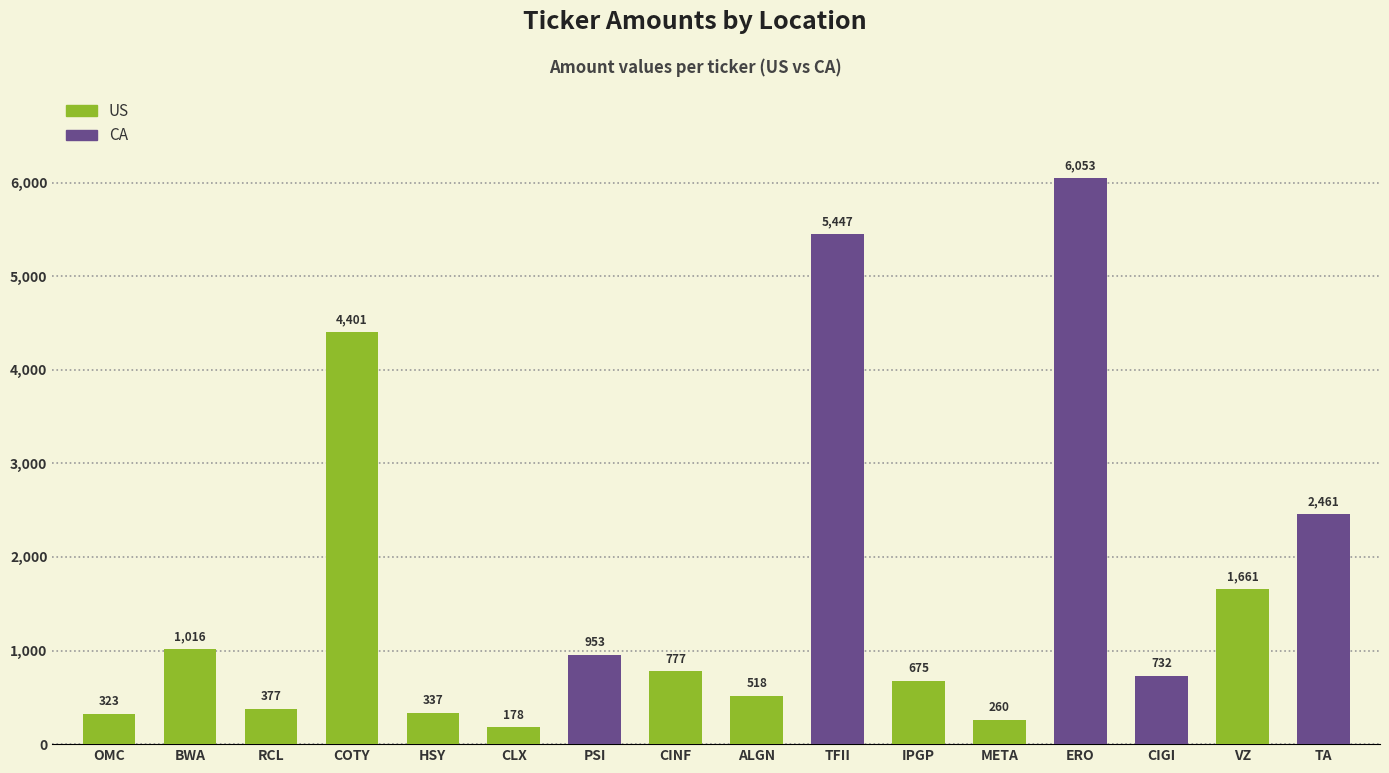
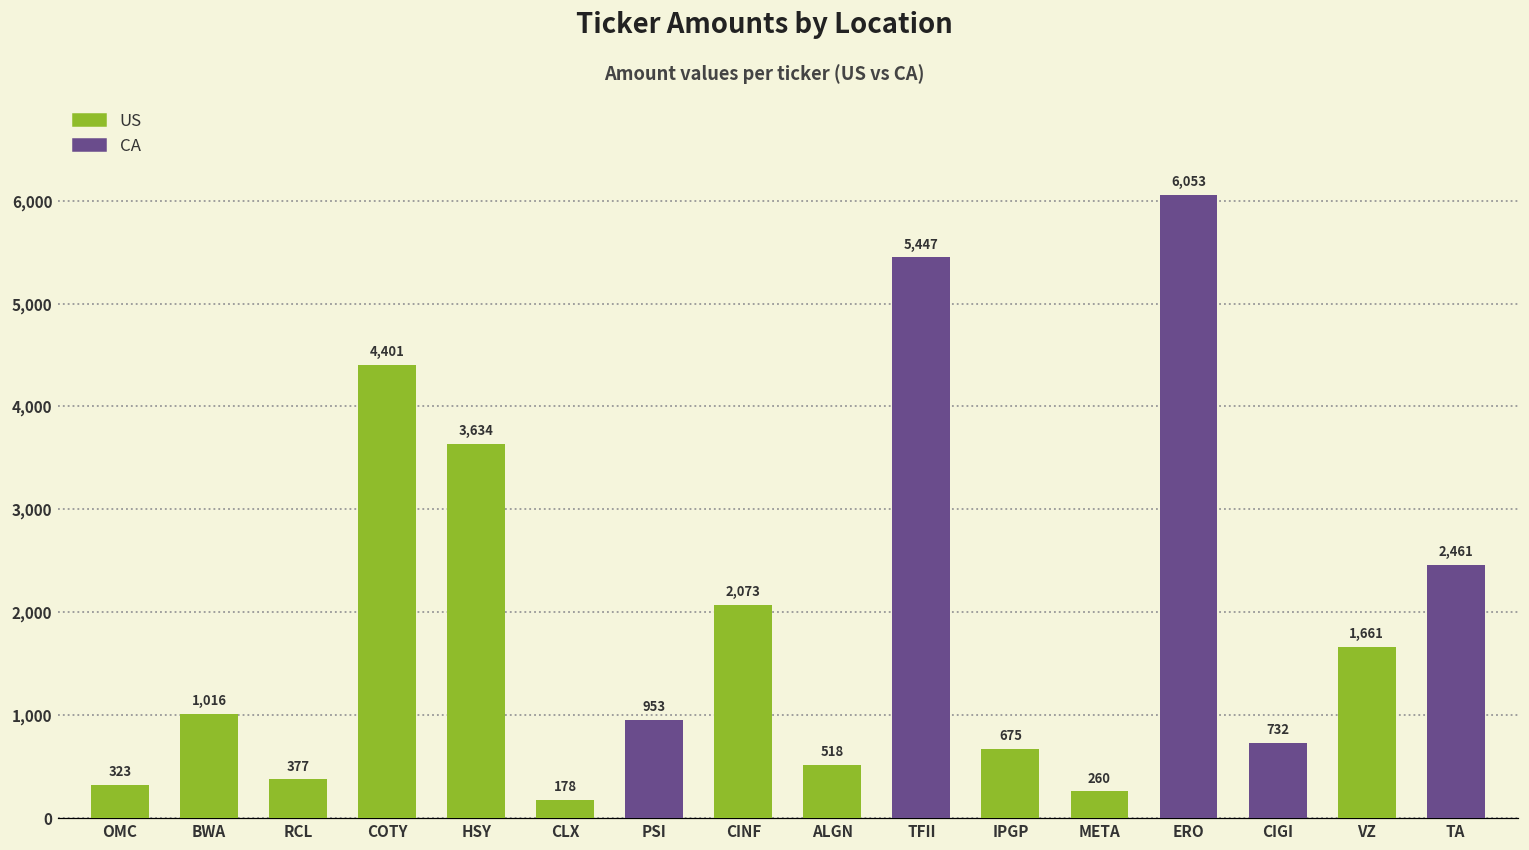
  {
    "OMC": "323",
    "BWA": "1,016",
    "RCL": "377",
    "COTY": "4,401",
-   "HSY": "337",
+   "HSY": "3,634",
    "CLX": "178",
    "PSI": "953",
-   "CINF": "777",
+   "CINF": "2,073",
    "ALGN": "518",
    "TFII": "5,447",
    "IPGP": "675",
    "META": "260",
    "ERO": "6,053",
    "CIGI": "732",
    "VZ": "1,661",
    "TA": "2,461"
  }
